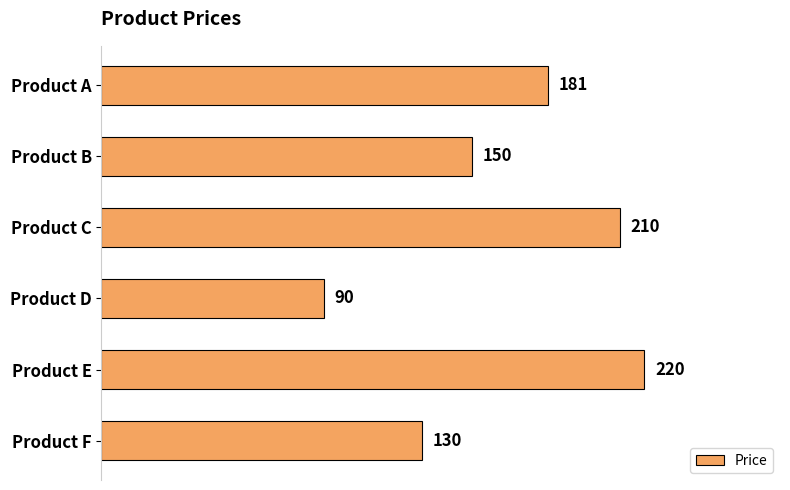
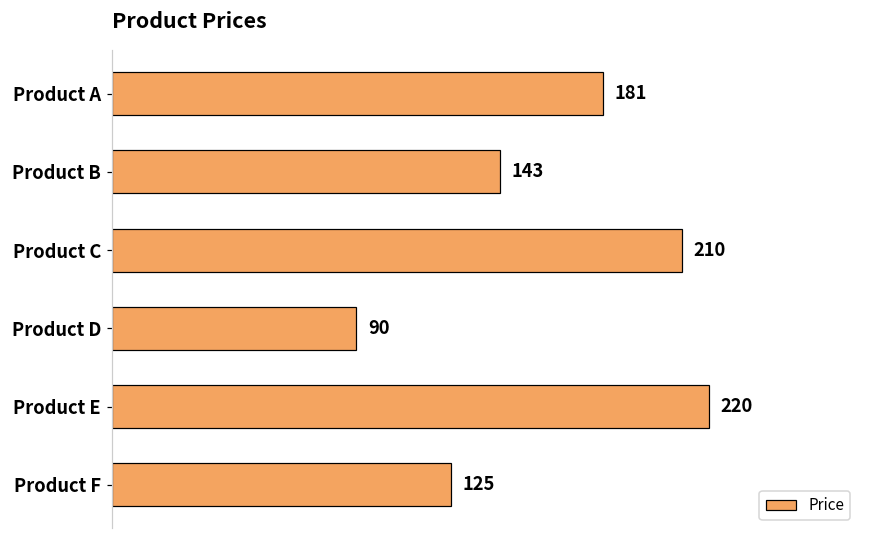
  {
    "Product A": 181,
-   "Product B": 150,
+   "Product B": 143,
    "Product C": 210,
    "Product D": 90,
    "Product E": 220,
-   "Product F": 130
+   "Product F": 125
  }
